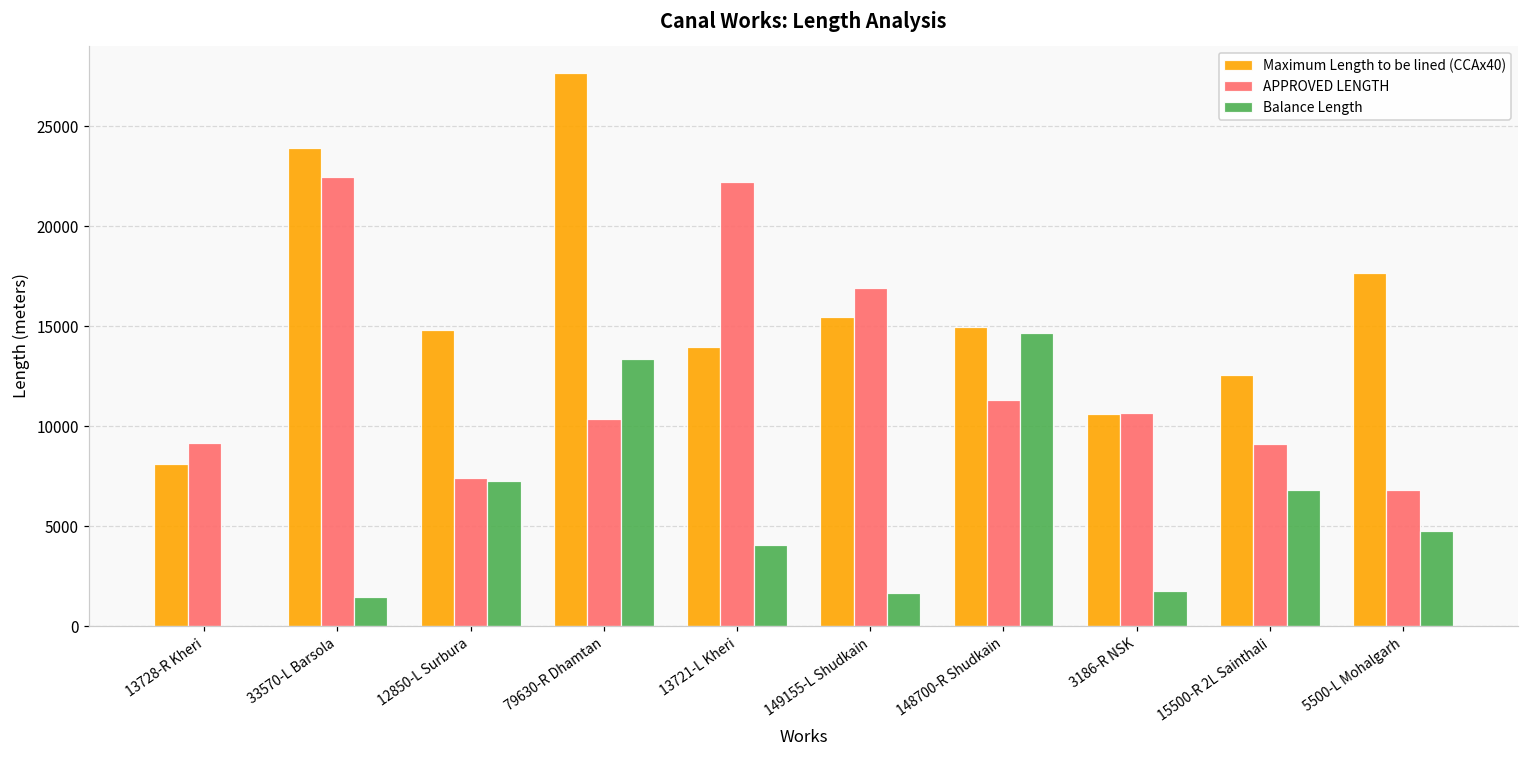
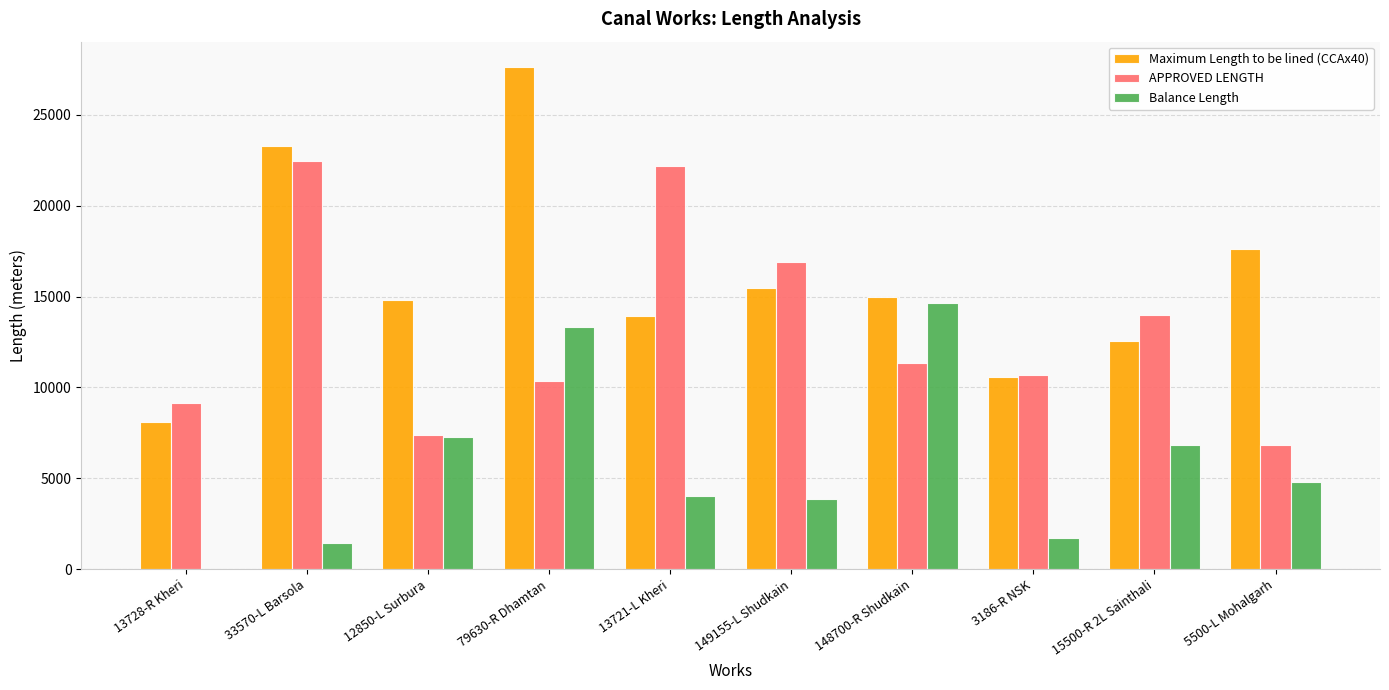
  {
    "Maximum Length to be lined (CCAx40)": {
      "13728-R Kheri": 8100,
-     "33570-L Barsola": 23900,
+     "33570-L Barsola": 23300,
      "12850-L Surbura": 14800,
      "79630-R Dhamtan": 27600,
      "13721-L Kheri": 13900,
      "149155-L Shudkain": 15500,
      "148700-R Shudkain": 15000,
      "3186-R NSK": 10600,
      "15500-R 2L Sainthali": 12600,
      "5500-L Mohalgarh": 17600
    },
    "APPROVED LENGTH": {
      "13728-R Kheri": 9100,
      "33570-L Barsola": 22500,
      "12850-L Surbura": 7400,
      "79630-R Dhamtan": 10400,
      "13721-L Kheri": 22200,
      "149155-L Shudkain": 16900,
      "148700-R Shudkain": 11300,
      "3186-R NSK": 10700,
-     "15500-R 2L Sainthali": 9100,
+     "15500-R 2L Sainthali": 14000,
      "5500-L Mohalgarh": 6800
    },
    "Balance Length": {
      "13728-R Kheri": 0,
      "33570-L Barsola": 1500,
      "12850-L Surbura": 7300,
      "79630-R Dhamtan": 13300,
      "13721-L Kheri": 4000,
-     "149155-L Shudkain": 1700,
+     "149155-L Shudkain": 3800,
      "148700-R Shudkain": 14700,
      "3186-R NSK": 1700,
      "15500-R 2L Sainthali": 6800,
      "5500-L Mohalgarh": 4800
    }
  }
